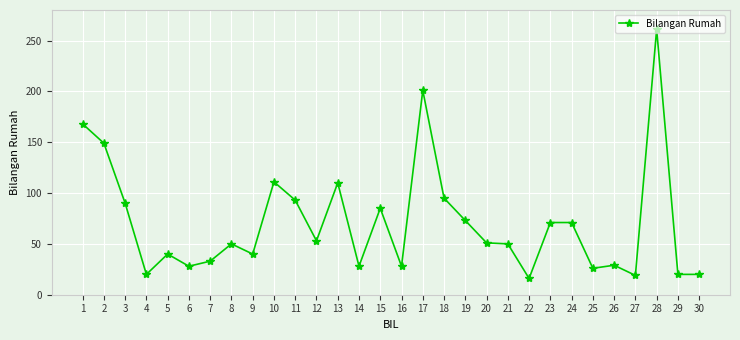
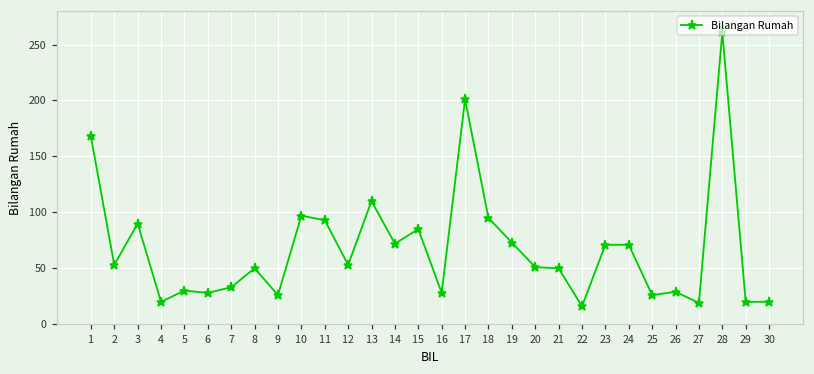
  {
    "1": 168,
-   "2": 149,
+   "2": 53,
    "3": 90,
    "4": 20,
-   "5": 40,
+   "5": 30,
    "6": 28,
    "7": 33,
    "8": 50,
-   "9": 40,
-   "10": 111,
+   "9": 26,
+   "10": 97,
    "11": 93,
    "12": 53,
    "13": 110,
-   "14": 28,
+   "14": 72,
    "15": 85,
    "16": 28,
    "17": 201,
    "18": 95,
    "19": 73,
    "20": 51,
    "21": 50,
    "22": 16,
    "23": 71,
    "24": 71,
    "25": 26,
    "26": 29,
    "27": 19,
    "29": 20,
    "30": 20
  }
